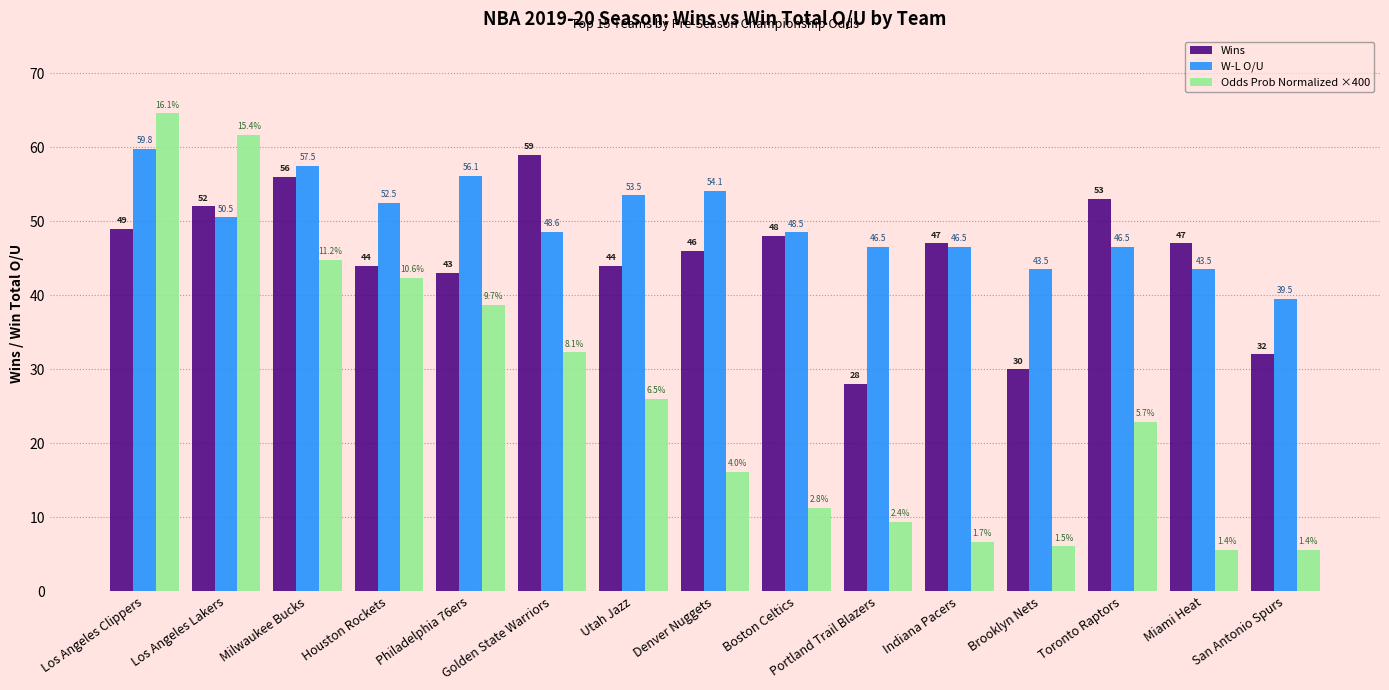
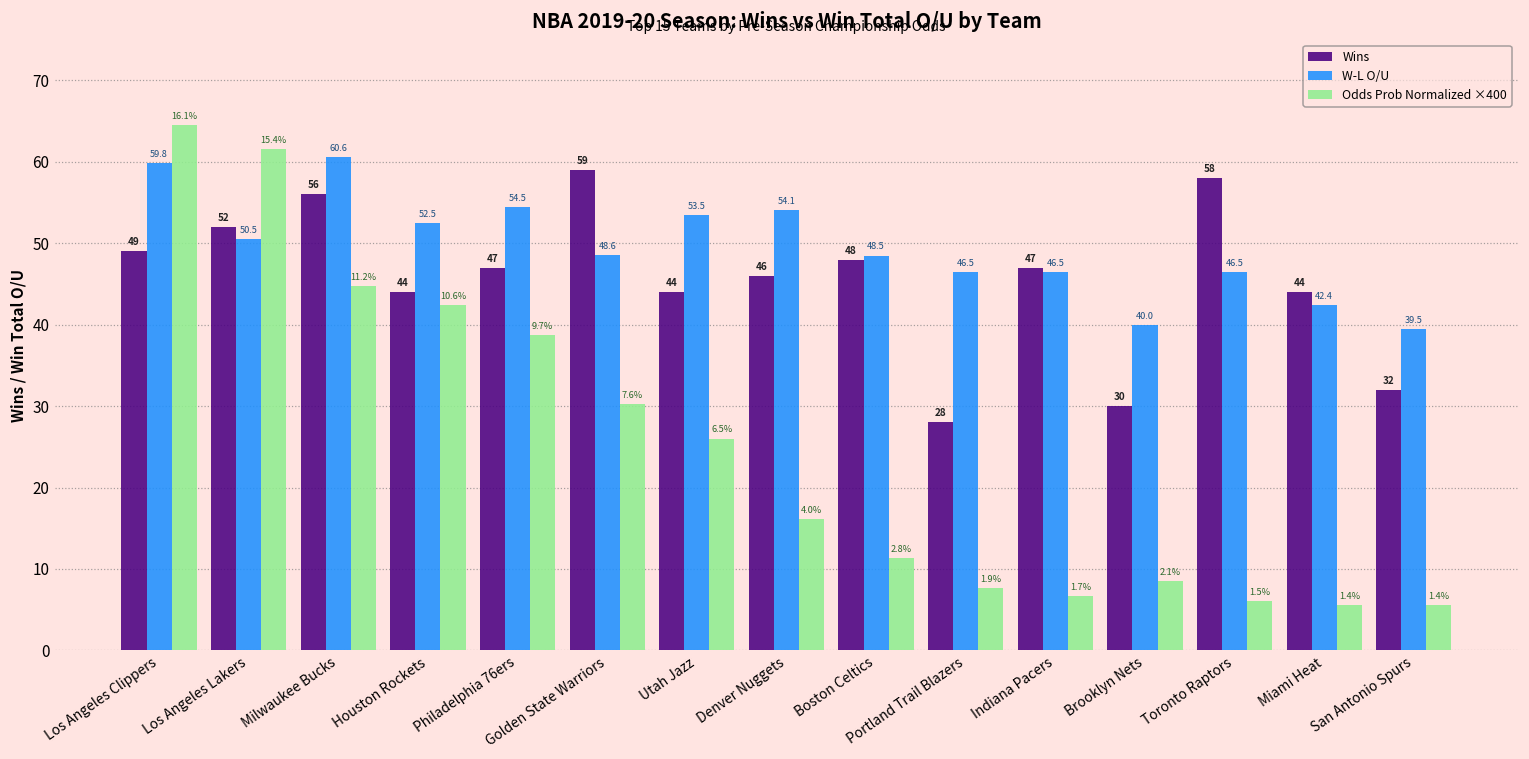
  {
    "Wins": {
      "Los Angeles Clippers": "49",
      "Los Angeles Lakers": "52",
      "Milwaukee Bucks": "56",
      "Houston Rockets": "44",
-     "Philadelphia 76ers": "43",
+     "Philadelphia 76ers": "47",
      "Golden State Warriors": "59",
      "Utah Jazz": "44",
      "Denver Nuggets": "46",
      "Boston Celtics": "48",
      "Portland Trail Blazers": "28",
      "Indiana Pacers": "47",
      "Brooklyn Nets": "30",
-     "Toronto Raptors": "53",
-     "Miami Heat": "47",
+     "Toronto Raptors": "58",
+     "Miami Heat": "44",
      "San Antonio Spurs": "32"
    },
    "W-L O/U": {
      "Los Angeles Clippers": "59.8",
      "Los Angeles Lakers": "50.5",
-     "Milwaukee Bucks": "57.5",
+     "Milwaukee Bucks": "60.6",
      "Houston Rockets": "52.5",
-     "Philadelphia 76ers": "56.1",
+     "Philadelphia 76ers": "54.5",
      "Golden State Warriors": "48.6",
      "Utah Jazz": "53.5",
      "Denver Nuggets": "54.1",
      "Boston Celtics": "48.5",
      "Portland Trail Blazers": "46.5",
      "Indiana Pacers": "46.5",
-     "Brooklyn Nets": "43.5",
+     "Brooklyn Nets": "40.0",
      "Toronto Raptors": "46.5",
-     "Miami Heat": "43.5",
+     "Miami Heat": "42.4",
      "San Antonio Spurs": "39.5"
    },
    "Odds Prob Normalized ×400": {
-     "Golden State Warriors": "8.1%",
-     "Portland Trail Blazers": "2.4%",
-     "Brooklyn Nets": "1.5%",
-     "Toronto Raptors": "5.7%"
+     "Golden State Warriors": "7.6%",
+     "Portland Trail Blazers": "1.9%",
+     "Brooklyn Nets": "2.1%",
+     "Toronto Raptors": "1.5%"
    }
  }
